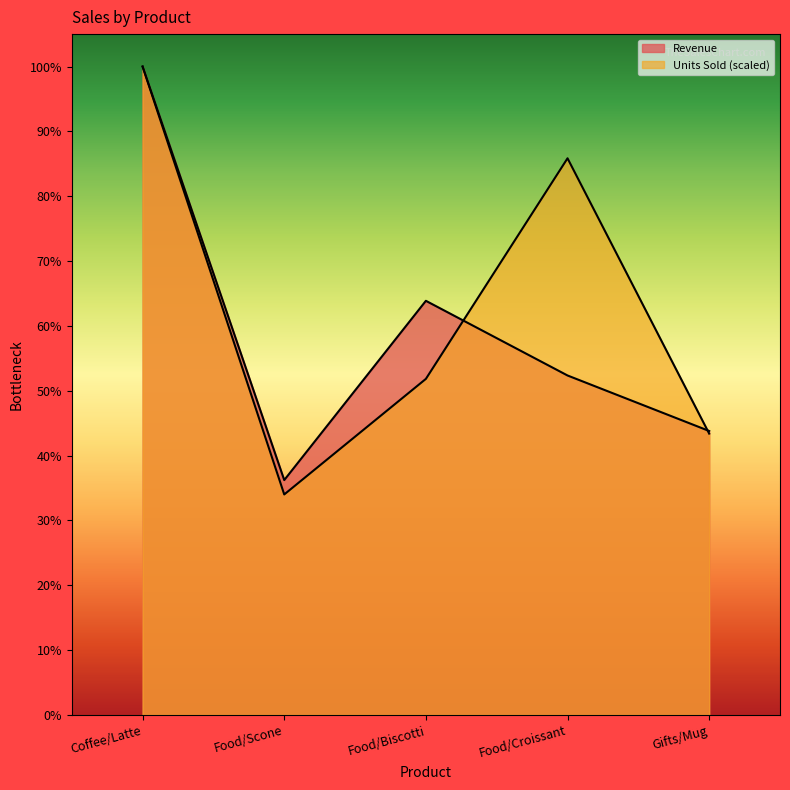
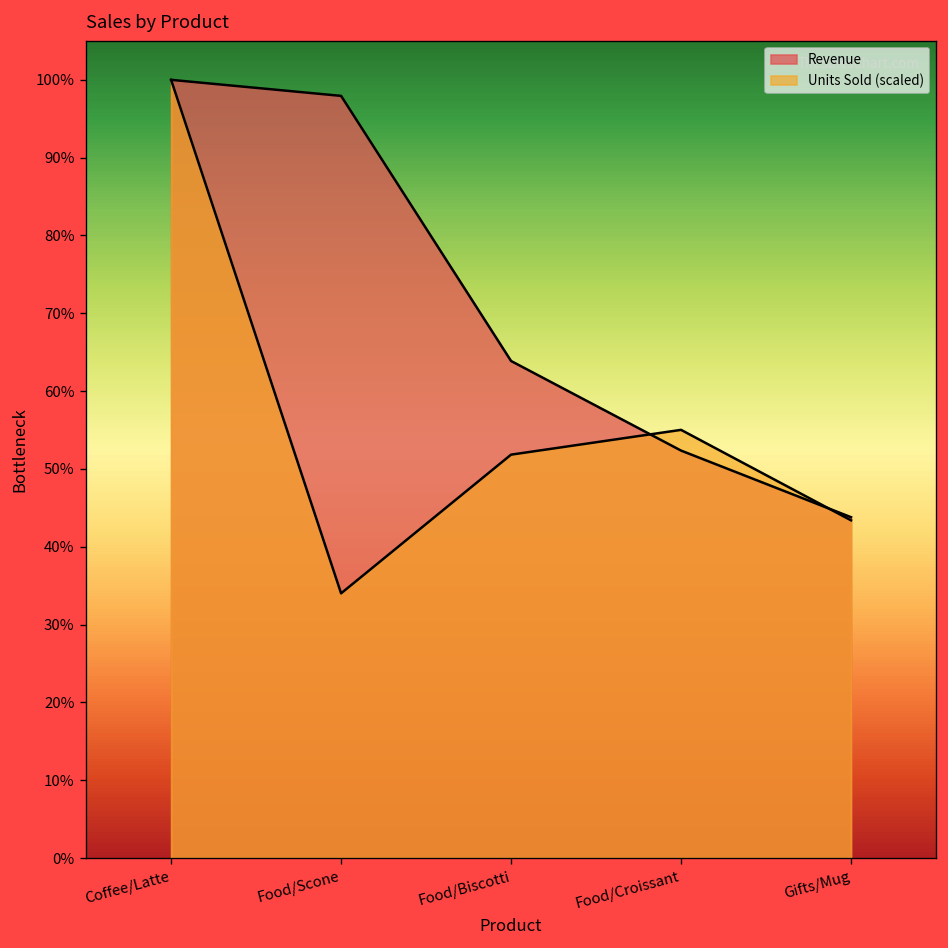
  {
    "Revenue": {
-     "Food/Scone": "36%",
+     "Food/Scone": "98%",
      "Food/Biscotti": "64%",
      "Food/Croissant": "52%",
      "Gifts/Mug": "44%"
    },
    "Units Sold (scaled)": {
      "Food/Scone": "34%",
      "Food/Biscotti": "52%",
-     "Food/Croissant": "86%",
+     "Food/Croissant": "55%",
      "Gifts/Mug": "43%"
    }
  }
